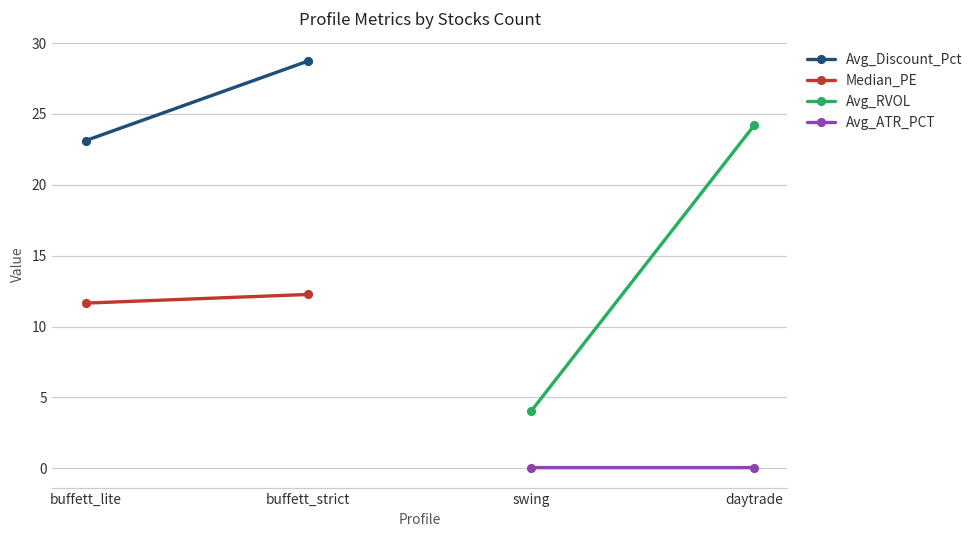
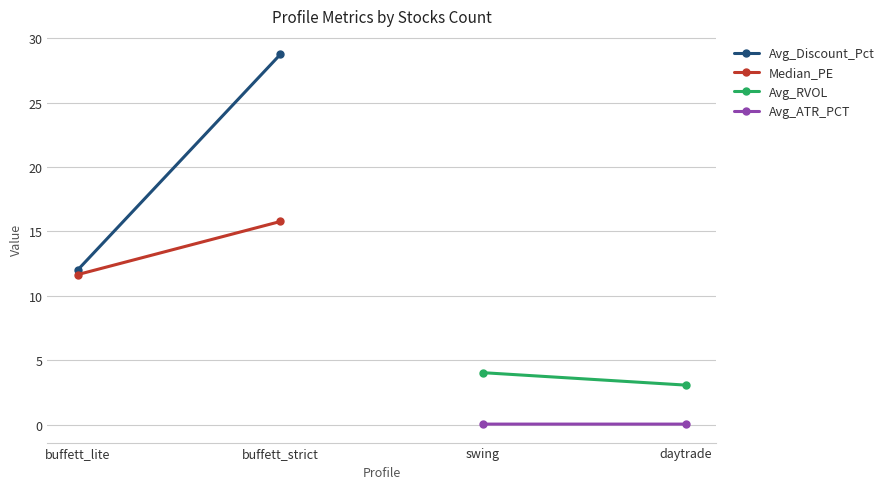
  {
    "Avg_Discount_Pct": {
-     "buffett_lite": 23.1,
+     "buffett_lite": 12.0,
      "buffett_strict": 28.7
    },
    "Median_PE": {
      "buffett_lite": 11.7,
-     "buffett_strict": 12.3
+     "buffett_strict": 15.8
    },
    "Avg_RVOL": {
      "swing": 4.0,
-     "daytrade": 24.2
+     "daytrade": 3.1
    },
    "Avg_ATR_PCT": {
      "swing": 0.0,
      "daytrade": 0.0
    }
  }
